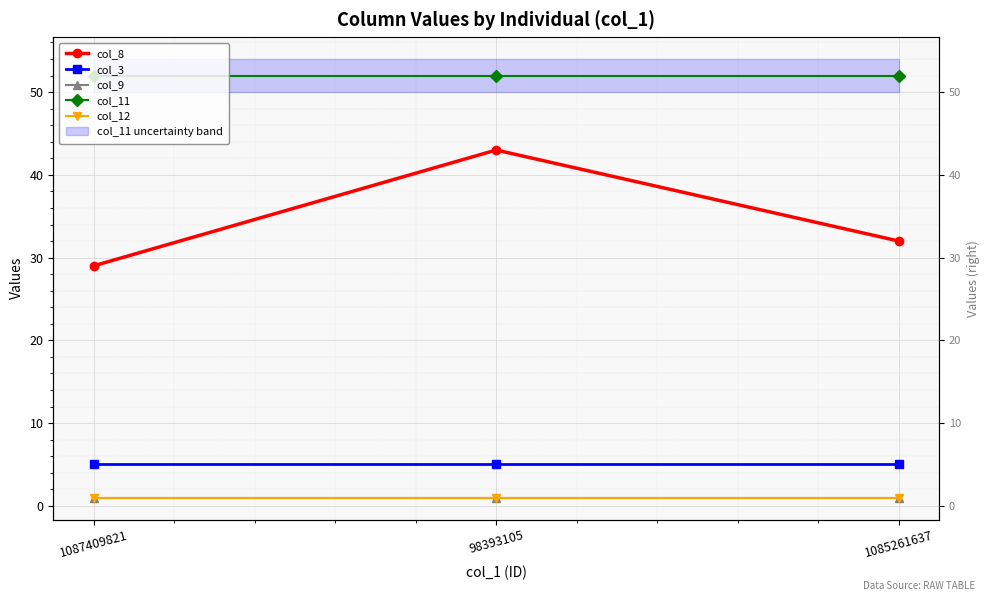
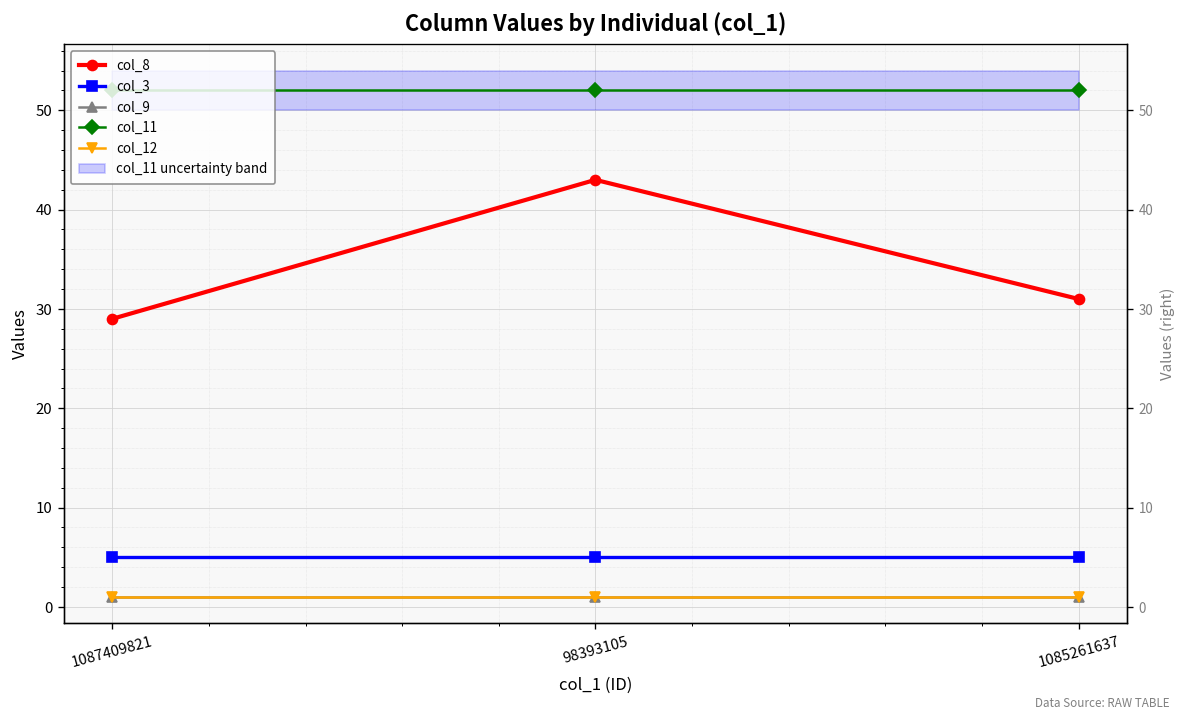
  {
    "col_8": {
      "1087409821": 29,
      "98393105": 43,
-     "1085261637": 32
+     "1085261637": 31
    },
    "col_12": {
      "1087409821": 1,
      "98393105": 1,
      "1085261637": 1
    },
    "col_11": {
      "98393105": 52,
      "1085261637": 52
    }
  }
